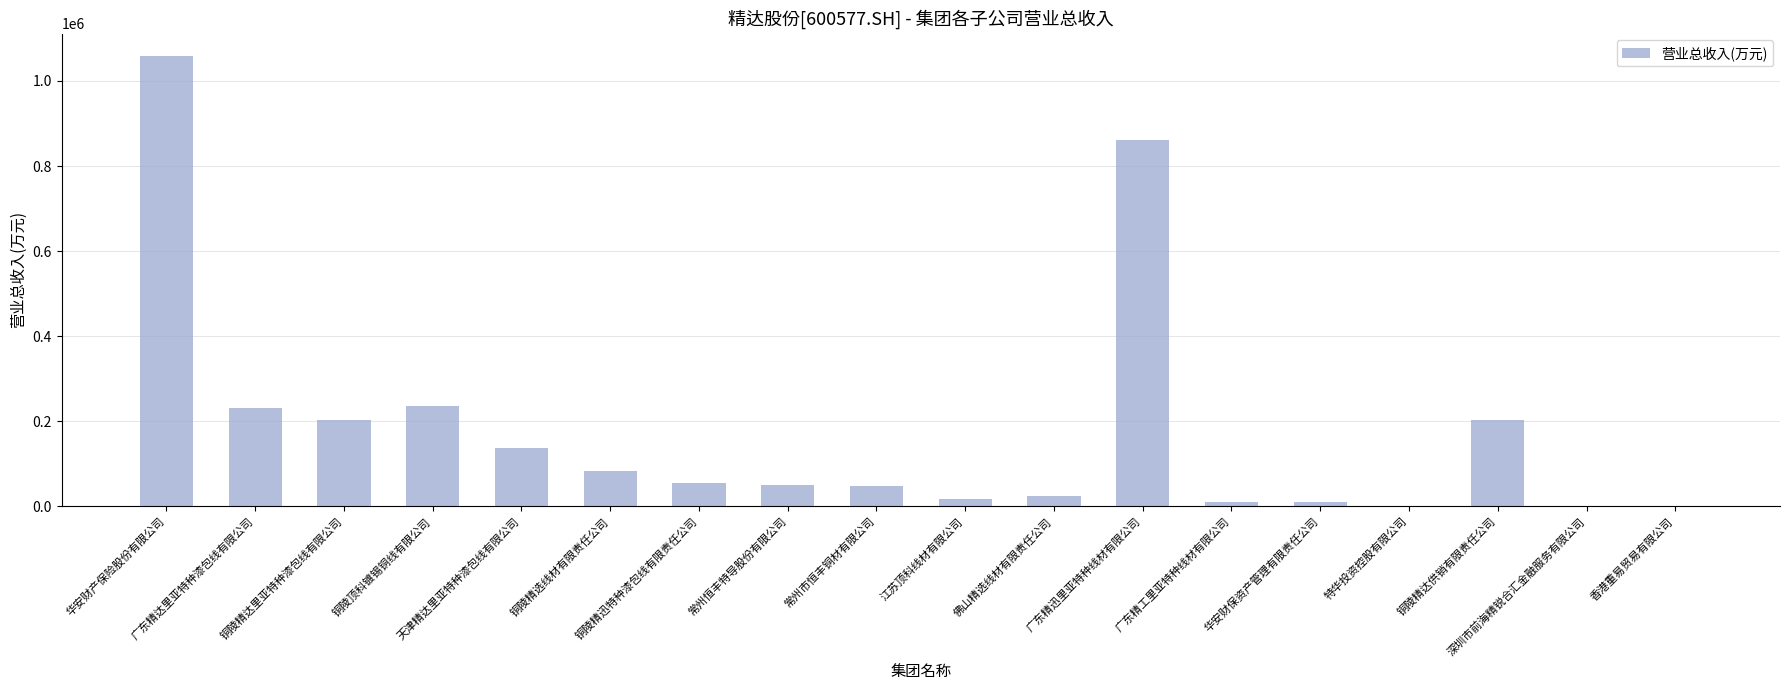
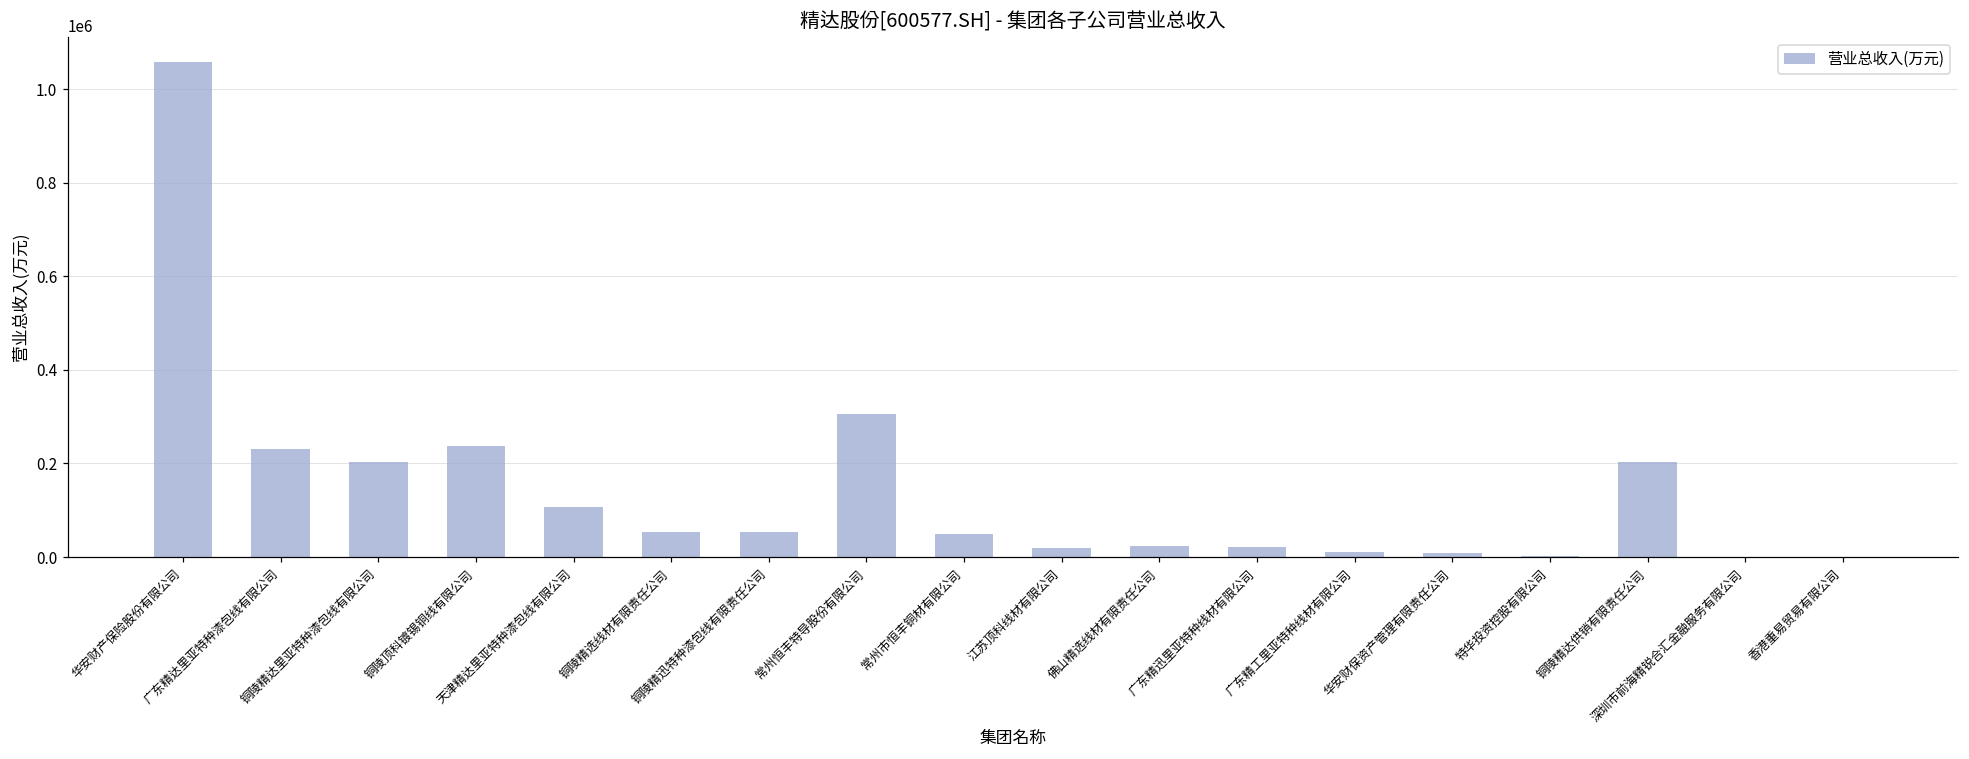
  {
    "华安财产保险股份有限公司": 1060000,
    "广东精达里亚特种漆包线有限公司": 230000,
    "铜陵精达里亚特种漆包线有限公司": 200000,
    "铜陵顶科镀锡铜线有限公司": 240000,
-   "天津精达里亚特种漆包线有限公司": 140000,
-   "铜陵精选线材有限责任公司": 80000,
+   "天津精达里亚特种漆包线有限公司": 110000,
+   "铜陵精选线材有限责任公司": 50000,
    "铜陵精迅特种漆包线有限责任公司": 50000,
-   "常州恒丰特导股份有限公司": 50000,
+   "常州恒丰特导股份有限公司": 310000,
    "常州市恒丰铜材有限公司": 50000,
    "江苏顶科线材有限公司": 20000,
    "佛山精选线材有限责任公司": 20000,
-   "广东精迅里亚特种线材有限公司": 860000,
+   "广东精迅里亚特种线材有限公司": 20000,
    "广东精工里亚特种线材有限公司": 10000,
    "华安财保资产管理有限责任公司": 10000,
    "铜陵精达供销有限责任公司": 200000,
    "香港重易贸易有限公司": 0
  }
